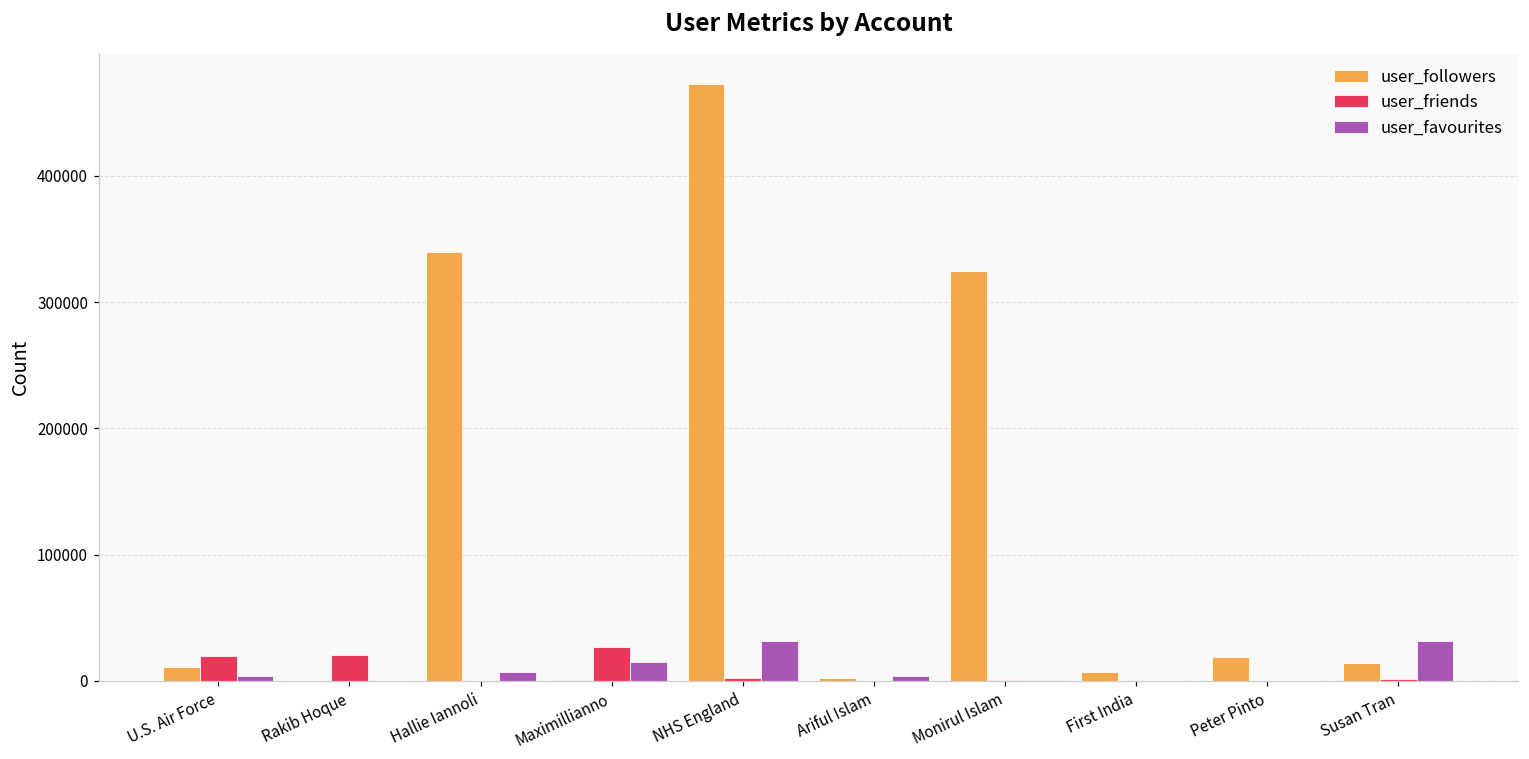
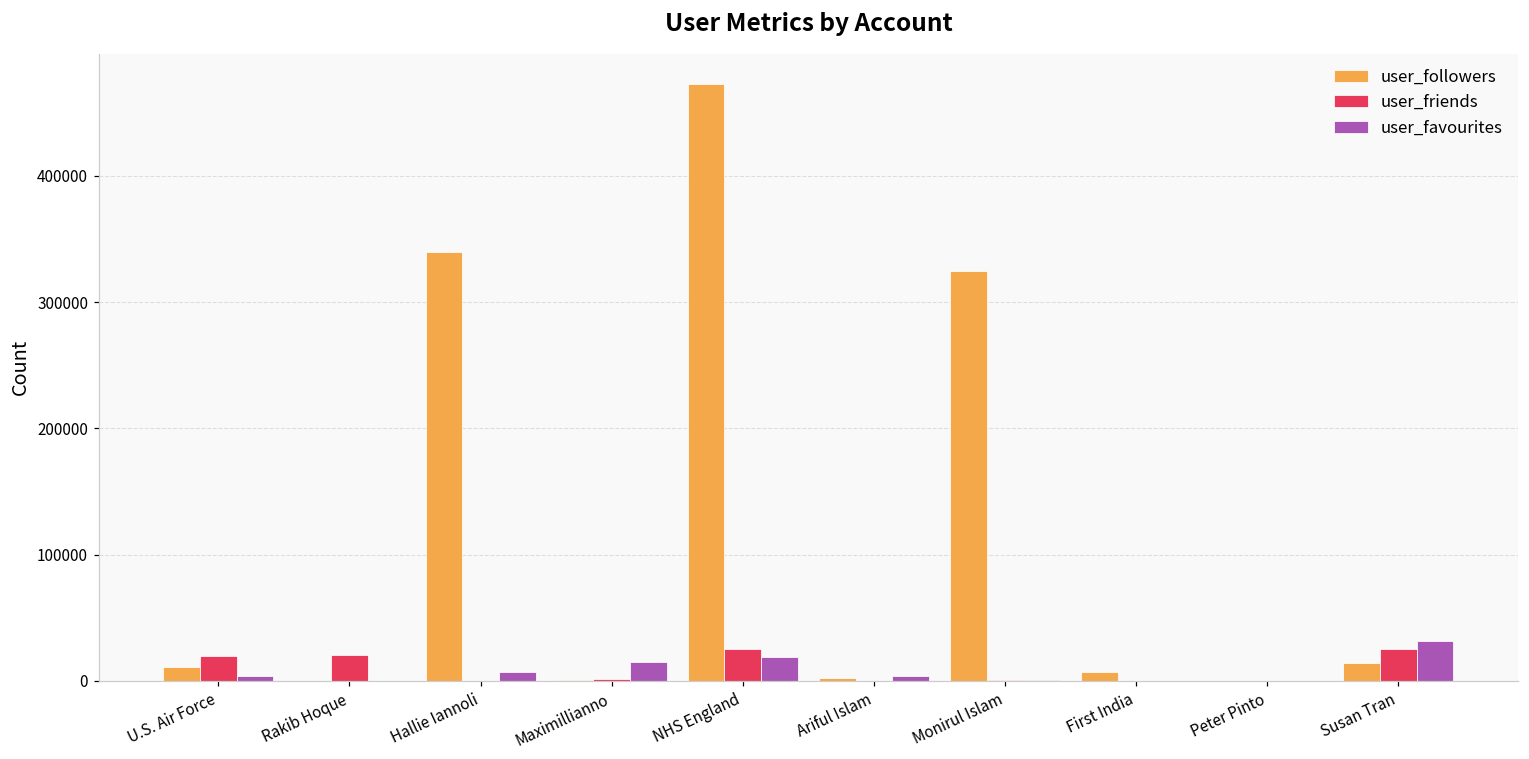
  {
    "user_followers": {
      "U.S. Air Force": 11000,
      "Hallie Iannoli": 339000,
      "NHS England": 473000,
      "Monirul Islam": 325000,
      "First India": 7000,
-     "Peter Pinto": 19000,
+     "Peter Pinto": 0,
      "Susan Tran": 14000
    },
    "user_friends": {
      "U.S. Air Force": 20000,
      "Rakib Hoque": 20000,
-     "Maximillianno": 27000,
-     "NHS England": 3000,
-     "Susan Tran": 1000
+     "Maximillianno": 1000,
+     "NHS England": 25000,
+     "Susan Tran": 26000
    },
    "user_favourites": {
      "U.S. Air Force": 4000,
      "Hallie Iannoli": 7000,
      "Maximillianno": 15000,
-     "NHS England": 31000,
+     "NHS England": 19000,
      "Ariful Islam": 4000,
      "Susan Tran": 32000
    }
  }
